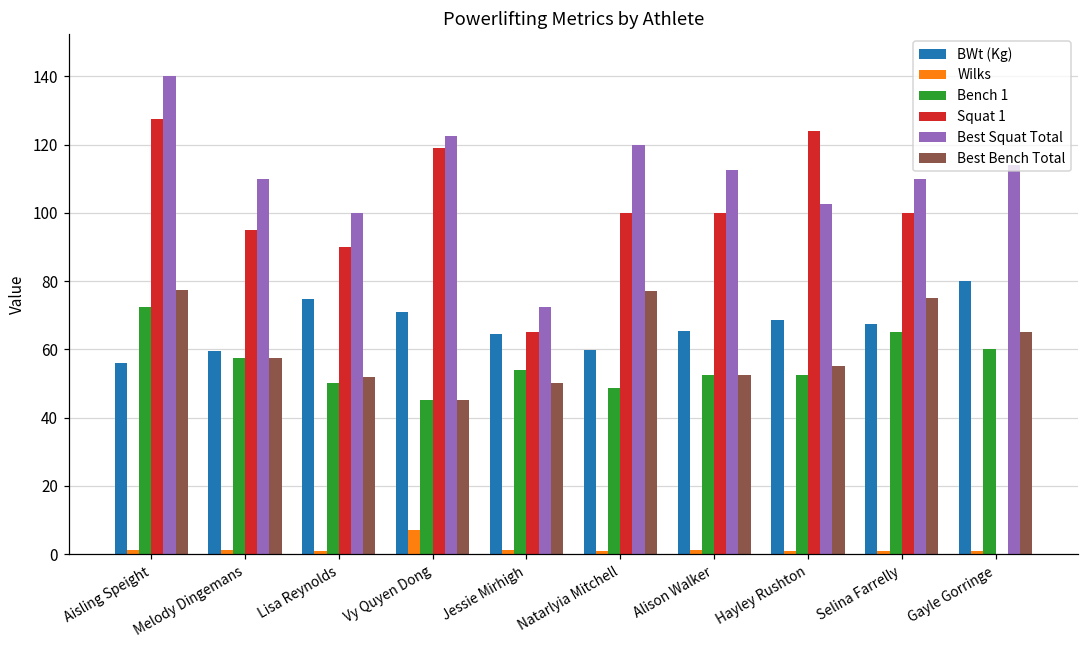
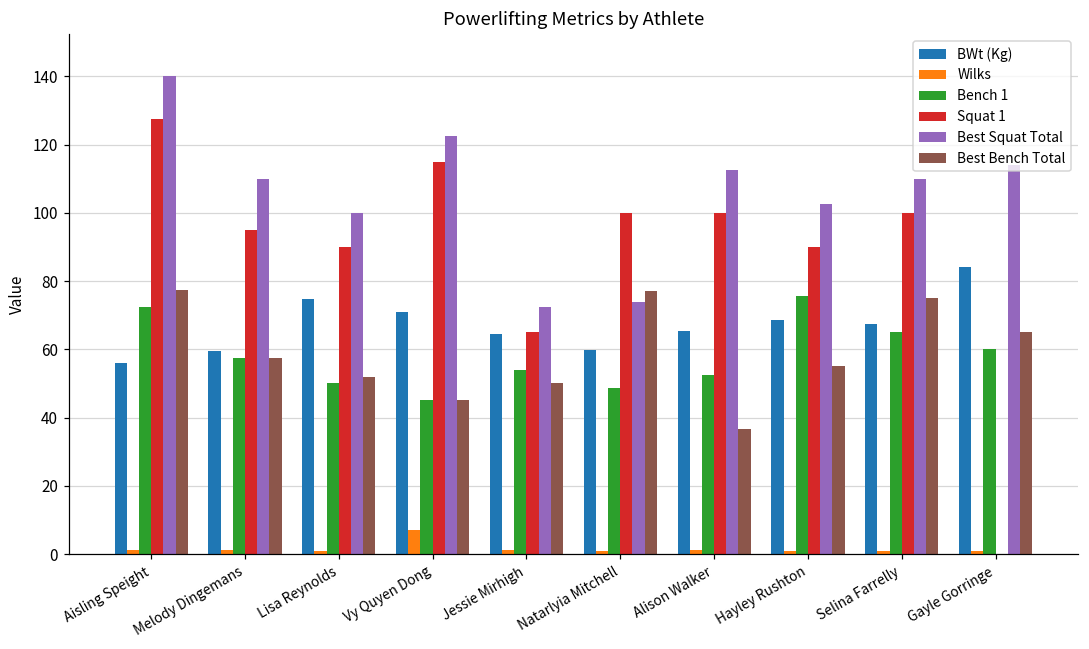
  {
    "BWt (Kg)": {
      "Aisling Speight": 56,
      "Melody Dingemans": 60,
      "Lisa Reynolds": 75,
      "Vy Quyen Dong": 71,
      "Jessie Mirhigh": 64,
      "Natarlyia Mitchell": 60,
      "Alison Walker": 66,
      "Hayley Rushton": 69,
      "Selina Farrelly": 68,
-     "Gayle Gorringe": 80
+     "Gayle Gorringe": 84
    },
    "Wilks": {
      "Aisling Speight": 1,
      "Melody Dingemans": 1,
      "Lisa Reynolds": 1,
      "Vy Quyen Dong": 7,
      "Jessie Mirhigh": 1,
      "Natarlyia Mitchell": 1,
      "Alison Walker": 1,
      "Hayley Rushton": 1,
      "Selina Farrelly": 1,
      "Gayle Gorringe": 1
    },
    "Bench 1": {
      "Aisling Speight": 73,
      "Melody Dingemans": 58,
      "Lisa Reynolds": 50,
      "Vy Quyen Dong": 45,
      "Jessie Mirhigh": 54,
      "Natarlyia Mitchell": 49,
      "Alison Walker": 53,
-     "Hayley Rushton": 53,
+     "Hayley Rushton": 76,
      "Selina Farrelly": 65,
      "Gayle Gorringe": 60
    },
    "Squat 1": {
      "Aisling Speight": 128,
      "Melody Dingemans": 95,
      "Lisa Reynolds": 90,
-     "Vy Quyen Dong": 119,
+     "Vy Quyen Dong": 115,
      "Jessie Mirhigh": 65,
      "Natarlyia Mitchell": 100,
      "Alison Walker": 100,
-     "Hayley Rushton": 124,
+     "Hayley Rushton": 90,
      "Selina Farrelly": 100
    },
    "Best Squat Total": {
      "Aisling Speight": 140,
      "Melody Dingemans": 110,
      "Lisa Reynolds": 100,
      "Vy Quyen Dong": 123,
      "Jessie Mirhigh": 73,
-     "Natarlyia Mitchell": 120,
+     "Natarlyia Mitchell": 74,
      "Alison Walker": 113,
      "Hayley Rushton": 103,
      "Selina Farrelly": 110
    },
    "Best Bench Total": {
      "Aisling Speight": 78,
      "Melody Dingemans": 58,
      "Lisa Reynolds": 52,
      "Vy Quyen Dong": 45,
      "Jessie Mirhigh": 50,
      "Natarlyia Mitchell": 77,
-     "Alison Walker": 53,
+     "Alison Walker": 37,
      "Hayley Rushton": 55,
      "Selina Farrelly": 75,
      "Gayle Gorringe": 65
    }
  }
